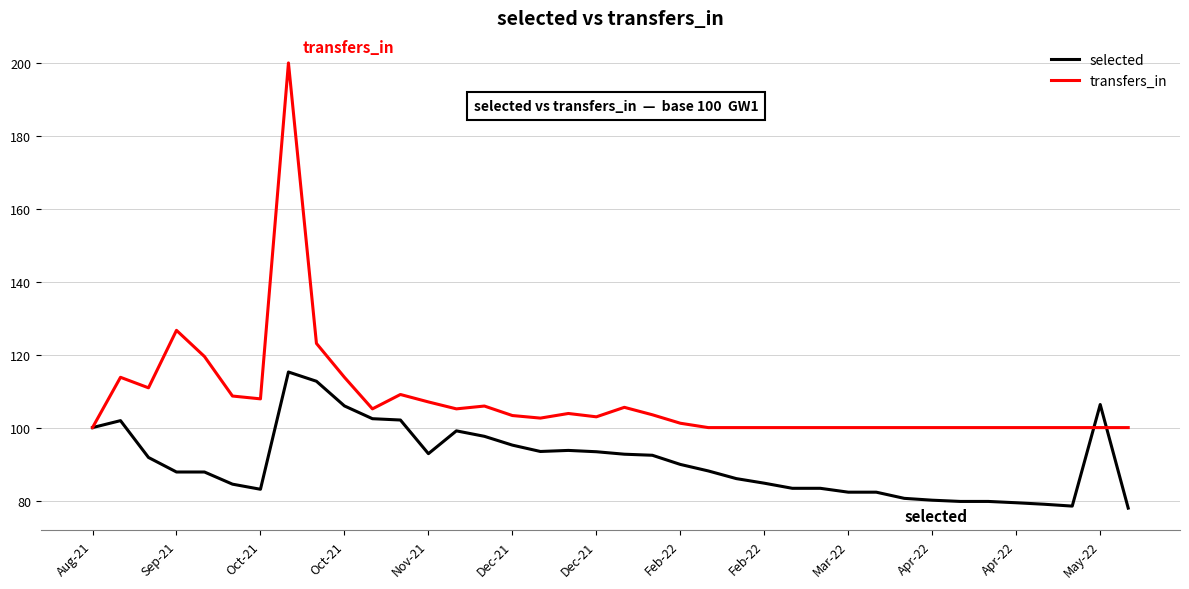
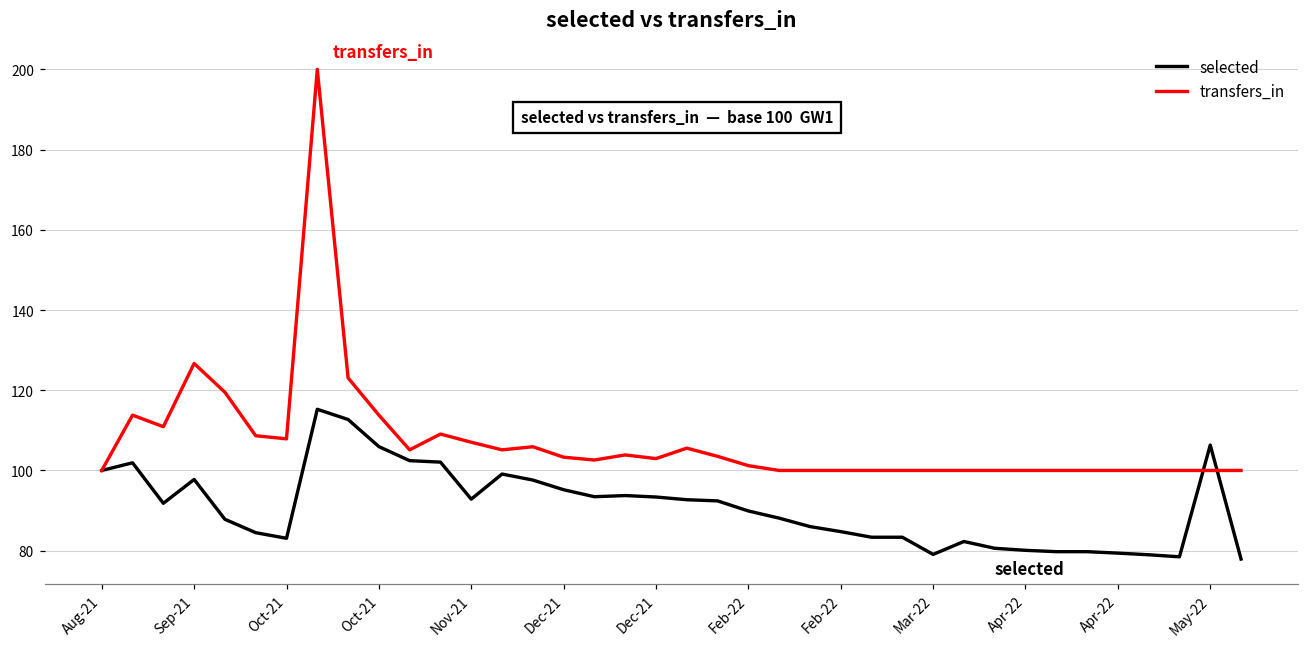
  {
    "selected": {
-     "Sep-21": 88,
+     "Sep-21": 98,
      "Nov-21": 93,
-     "Mar-22": 82,
+     "Mar-22": 79,
      "May-22": 106
    },
    "transfers_in": {
      "Sep-21": 127,
      "Nov-21": 107,
      "Mar-22": 100,
      "May-22": 100
    }
  }
